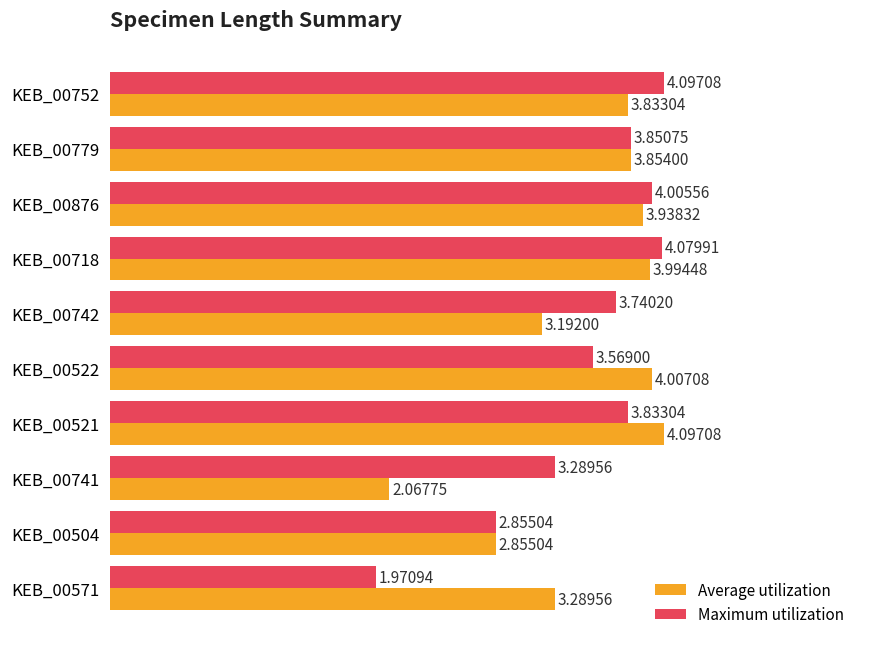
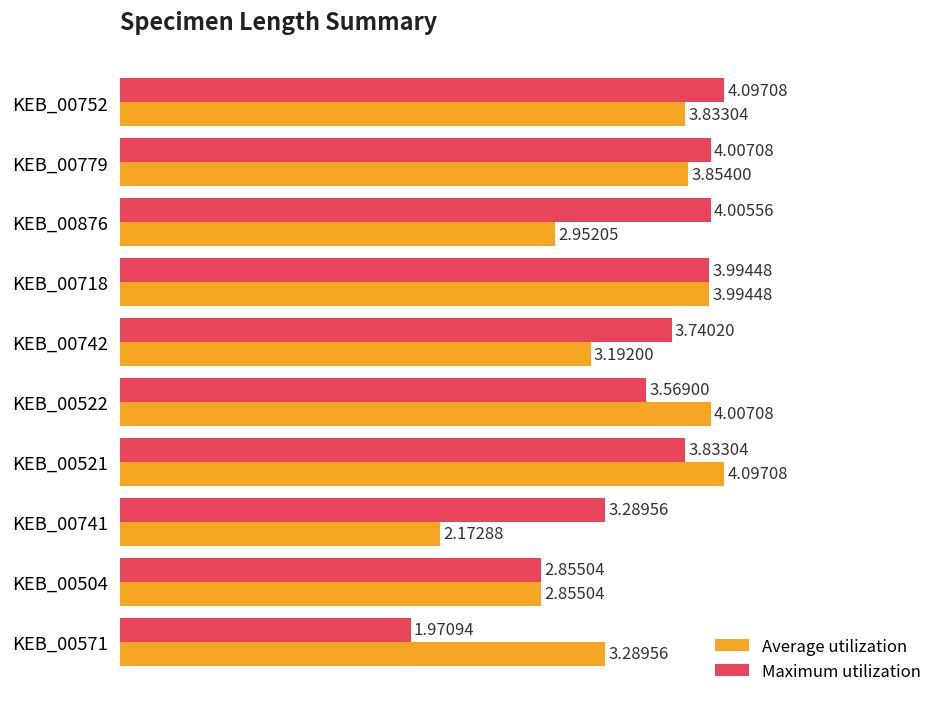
  {
    "Average utilization": {
      "KEB_00752": 3.83304,
      "KEB_00779": 3.85400,
-     "KEB_00876": 3.93832,
+     "KEB_00876": 2.95205,
      "KEB_00718": 3.99448,
      "KEB_00742": 3.19200,
      "KEB_00522": 4.00708,
      "KEB_00521": 4.09708,
-     "KEB_00741": 2.06775,
+     "KEB_00741": 2.17288,
      "KEB_00504": 2.85504,
      "KEB_00571": 3.28956
    },
    "Maximum utilization": {
      "KEB_00752": 4.09708,
-     "KEB_00779": 3.85075,
+     "KEB_00779": 4.00708,
      "KEB_00876": 4.00556,
-     "KEB_00718": 4.07991,
+     "KEB_00718": 3.99448,
      "KEB_00742": 3.74020,
      "KEB_00522": 3.56900,
      "KEB_00521": 3.83304,
      "KEB_00741": 3.28956,
      "KEB_00504": 2.85504,
      "KEB_00571": 1.97094
    }
  }
